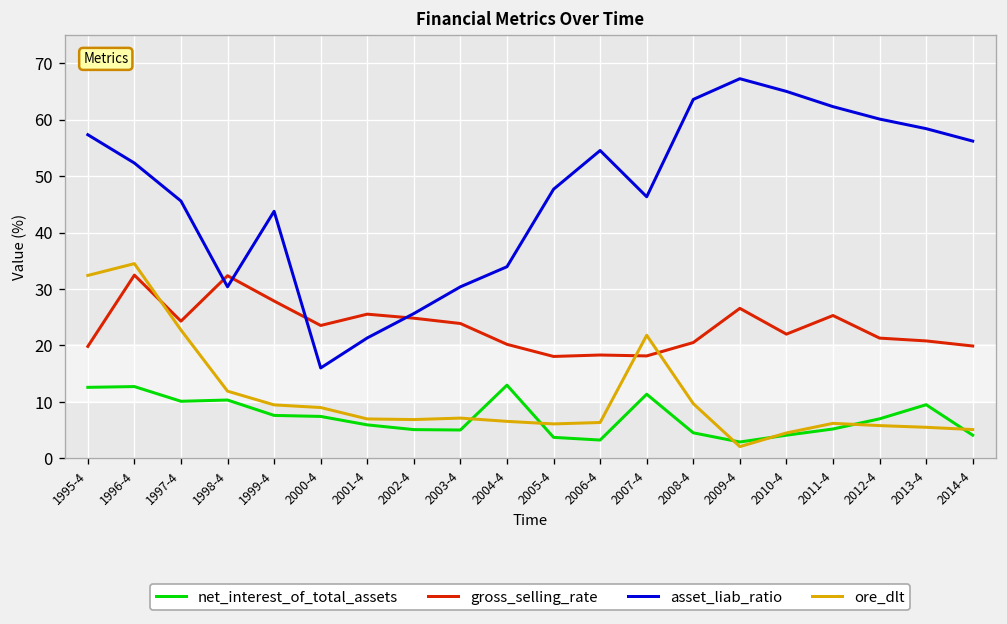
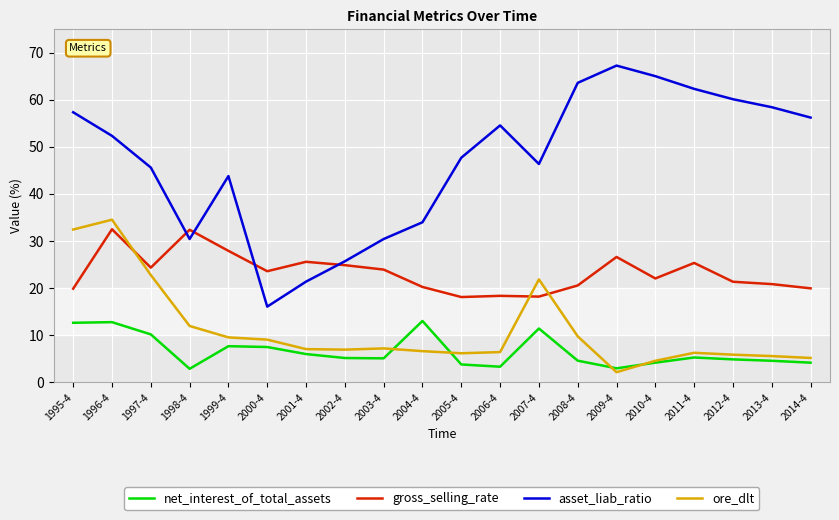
  {
    "net_interest_of_total_assets": {
      "1995-4": 13,
      "1996-4": 13,
      "1997-4": 10,
-     "1998-4": 10,
+     "1998-4": 3,
      "1999-4": 8,
      "2000-4": 7,
      "2001-4": 6,
      "2002-4": 5,
      "2003-4": 5,
      "2004-4": 13,
      "2005-4": 4,
      "2006-4": 3,
      "2007-4": 11,
      "2008-4": 5,
      "2009-4": 3,
      "2011-4": 5,
-     "2012-4": 7,
-     "2013-4": 10,
+     "2012-4": 5,
+     "2013-4": 5,
      "2014-4": 4
    },
    "gross_selling_rate": {
      "1995-4": 20,
      "1996-4": 32,
      "1997-4": 24,
      "1998-4": 32,
      "1999-4": 28,
      "2000-4": 24,
      "2001-4": 26,
      "2002-4": 25,
      "2003-4": 24,
      "2004-4": 20,
      "2005-4": 18,
      "2006-4": 18,
      "2007-4": 18,
      "2008-4": 21,
      "2009-4": 27,
      "2010-4": 22,
      "2011-4": 25,
      "2012-4": 21,
      "2013-4": 21,
      "2014-4": 20
    },
    "asset_liab_ratio": {
      "1995-4": 57,
      "1996-4": 52,
      "1997-4": 46,
      "1998-4": 30,
      "1999-4": 44,
      "2000-4": 16,
      "2001-4": 21,
      "2002-4": 26,
      "2003-4": 30,
      "2004-4": 34,
      "2005-4": 48,
      "2006-4": 55,
      "2007-4": 46,
      "2008-4": 64,
      "2009-4": 67,
      "2010-4": 65,
      "2011-4": 62,
      "2012-4": 60,
      "2013-4": 58,
      "2014-4": 56
    },
    "ore_dlt": {
      "1995-4": 32,
      "1996-4": 34,
      "1997-4": 23,
      "1998-4": 12,
      "1999-4": 9,
      "2000-4": 9,
      "2001-4": 7,
      "2002-4": 7,
      "2003-4": 7,
      "2004-4": 7,
      "2005-4": 6,
      "2006-4": 6,
      "2007-4": 22,
      "2008-4": 10,
      "2009-4": 2,
      "2011-4": 6,
      "2012-4": 6,
      "2013-4": 6,
      "2014-4": 5
    }
  }
